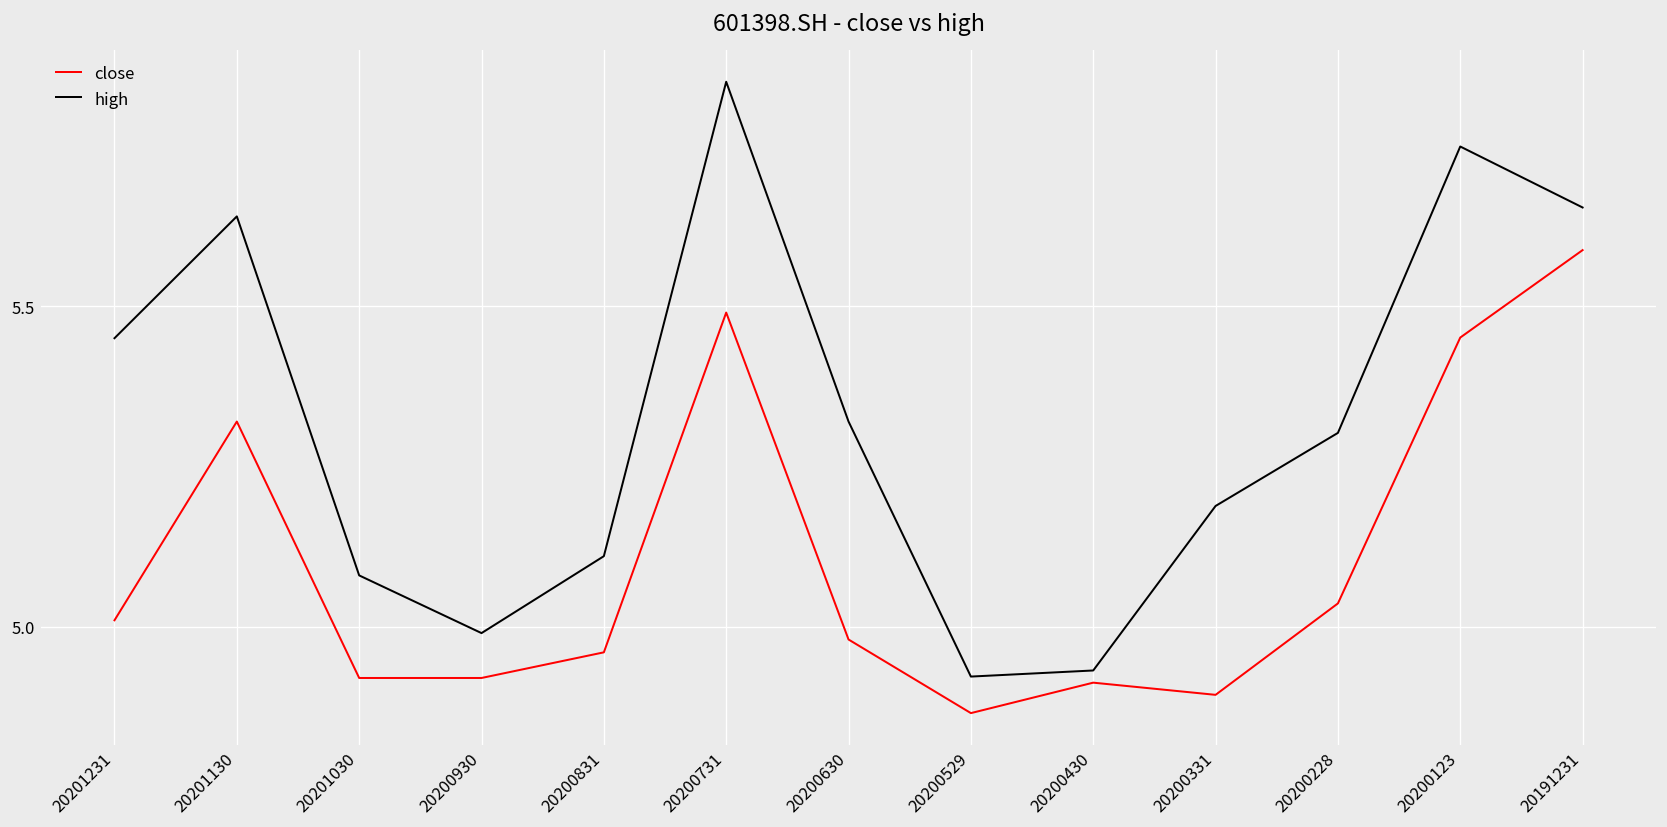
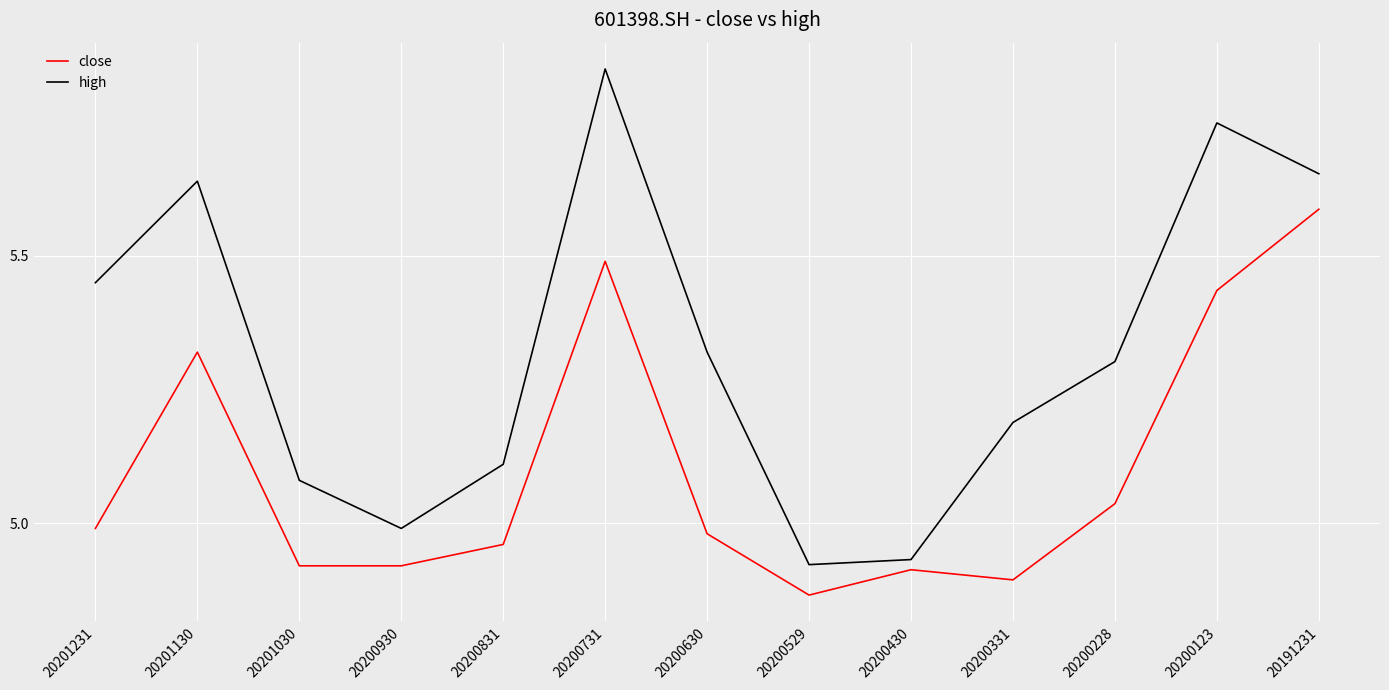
  {
    "close": {
-     "20201231": 5.01,
+     "20201231": 4.99,
      "20201130": 5.32,
      "20201030": 4.92,
      "20200930": 4.92,
      "20200831": 4.96,
      "20200731": 5.49,
      "20200630": 4.98,
      "20200529": 4.87,
      "20200430": 4.91,
      "20200331": 4.89,
      "20200228": 5.04,
-     "20200123": 5.45,
+     "20200123": 5.44,
      "20191231": 5.59
    },
    "high": {
      "20201231": 5.45,
      "20201130": 5.64,
      "20201030": 5.08,
      "20200930": 4.99,
      "20200831": 5.11,
      "20200731": 5.85,
      "20200630": 5.32,
      "20200529": 4.92,
      "20200430": 4.93,
      "20200331": 5.19,
      "20200228": 5.30,
      "20200123": 5.75,
      "20191231": 5.65
    }
  }
